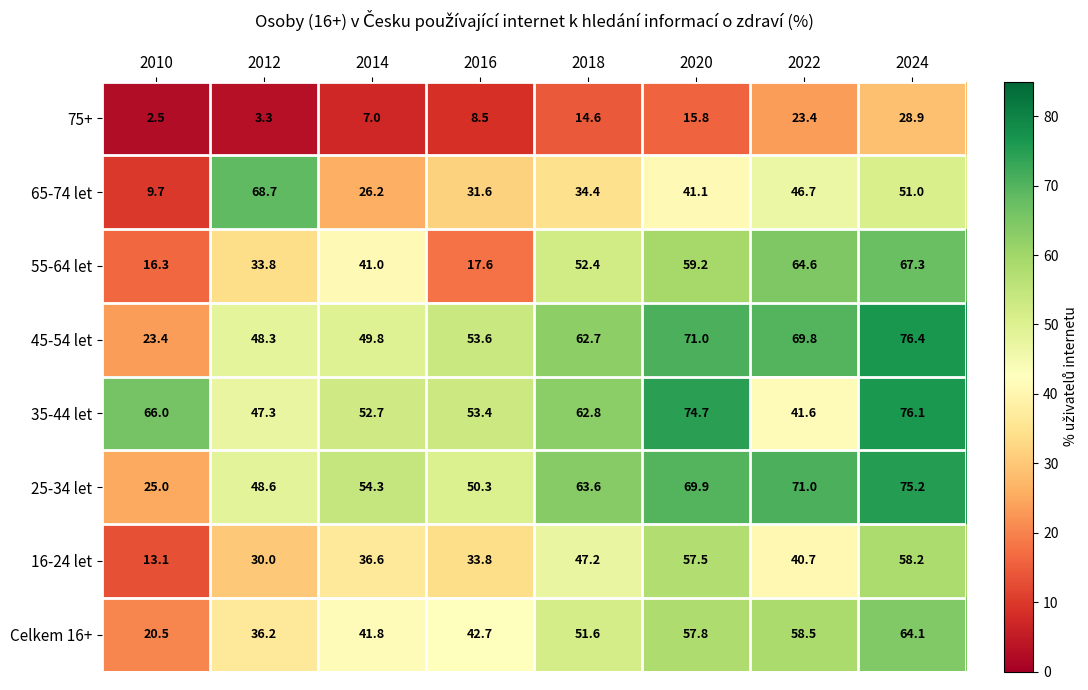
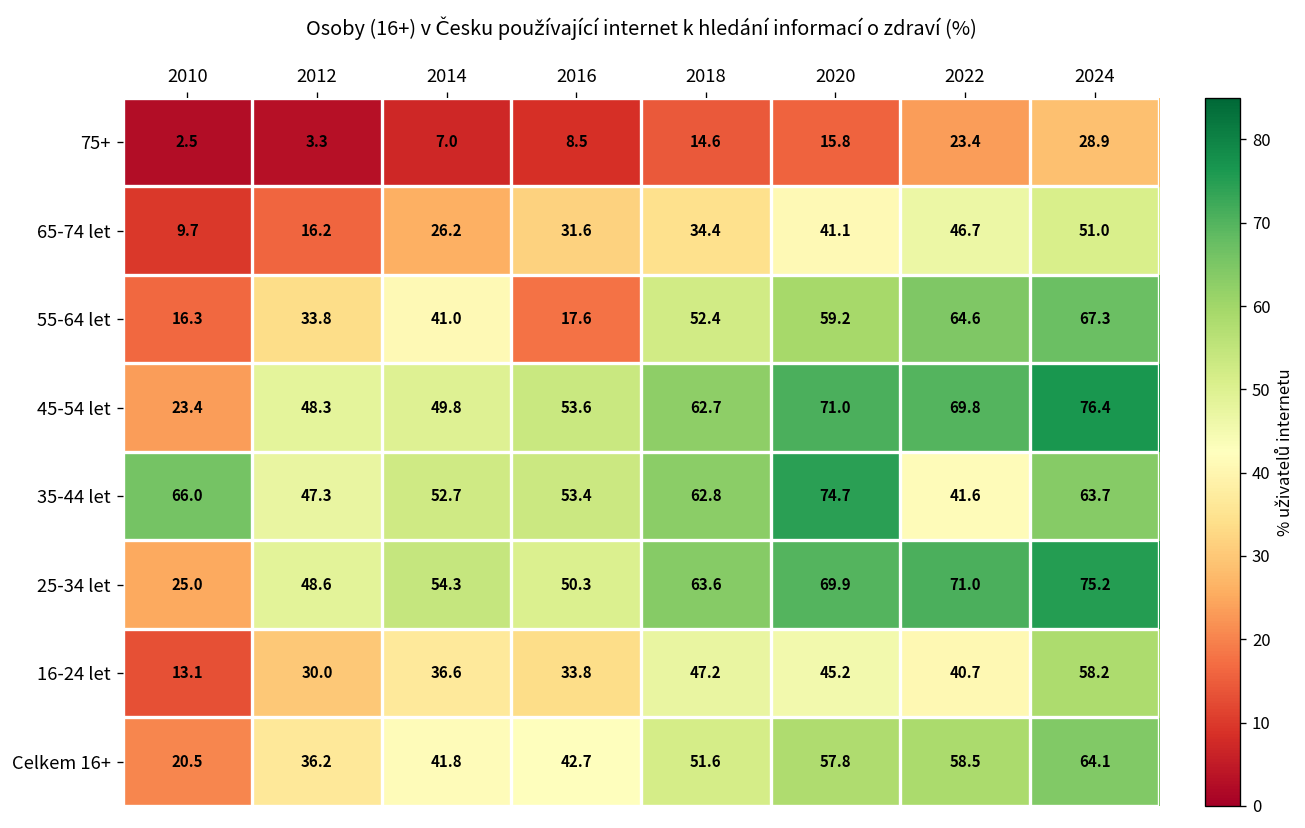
  {
    "75+": {
      "2010": 2.5,
      "2012": 3.3,
      "2014": 7.0,
      "2016": 8.5,
      "2018": 14.6,
      "2020": 15.8,
      "2022": 23.4,
      "2024": 28.9
    },
    "65-74 let": {
      "2010": 9.7,
-     "2012": 68.7,
+     "2012": 16.2,
      "2014": 26.2,
      "2016": 31.6,
      "2018": 34.4,
      "2020": 41.1,
      "2022": 46.7,
      "2024": 51.0
    },
    "55-64 let": {
      "2010": 16.3,
      "2012": 33.8,
      "2014": 41.0,
      "2016": 17.6,
      "2018": 52.4,
      "2020": 59.2,
      "2022": 64.6,
      "2024": 67.3
    },
    "45-54 let": {
      "2010": 23.4,
      "2012": 48.3,
      "2014": 49.8,
      "2016": 53.6,
      "2018": 62.7,
      "2020": 71.0,
      "2022": 69.8,
      "2024": 76.4
    },
    "35-44 let": {
      "2010": 66.0,
      "2012": 47.3,
      "2014": 52.7,
      "2016": 53.4,
      "2018": 62.8,
      "2020": 74.7,
      "2022": 41.6,
-     "2024": 76.1
+     "2024": 63.7
    },
    "25-34 let": {
      "2010": 25.0,
      "2012": 48.6,
      "2014": 54.3,
      "2016": 50.3,
      "2018": 63.6,
      "2020": 69.9,
      "2022": 71.0,
      "2024": 75.2
    },
    "16-24 let": {
      "2010": 13.1,
      "2012": 30.0,
      "2014": 36.6,
      "2016": 33.8,
      "2018": 47.2,
-     "2020": 57.5,
+     "2020": 45.2,
      "2022": 40.7,
      "2024": 58.2
    },
    "Celkem 16+": {
      "2010": 20.5,
      "2012": 36.2,
      "2014": 41.8,
      "2016": 42.7,
      "2018": 51.6,
      "2020": 57.8,
      "2022": 58.5,
      "2024": 64.1
    }
  }
